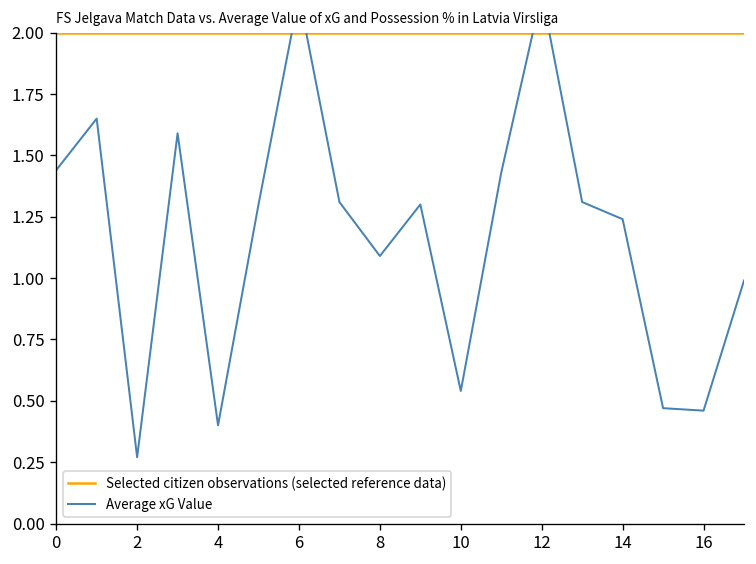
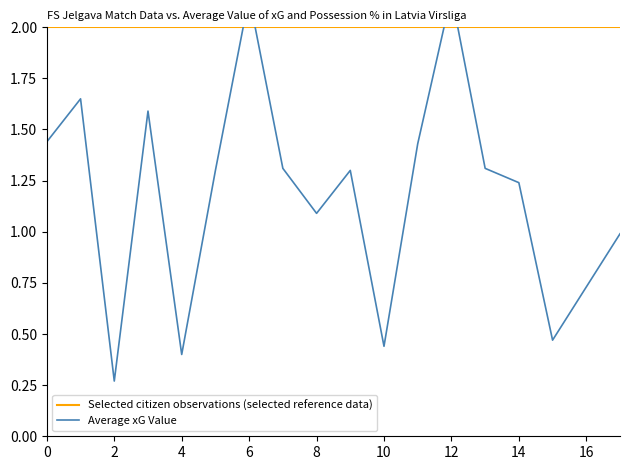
  {
    "0": 1.44,
    "2": 0.27,
    "4": 0.40,
    "8": 1.09,
-   "10": 0.54,
+   "10": 0.44,
    "14": 1.24,
-   "16": 0.46
+   "16": 0.73
  }
